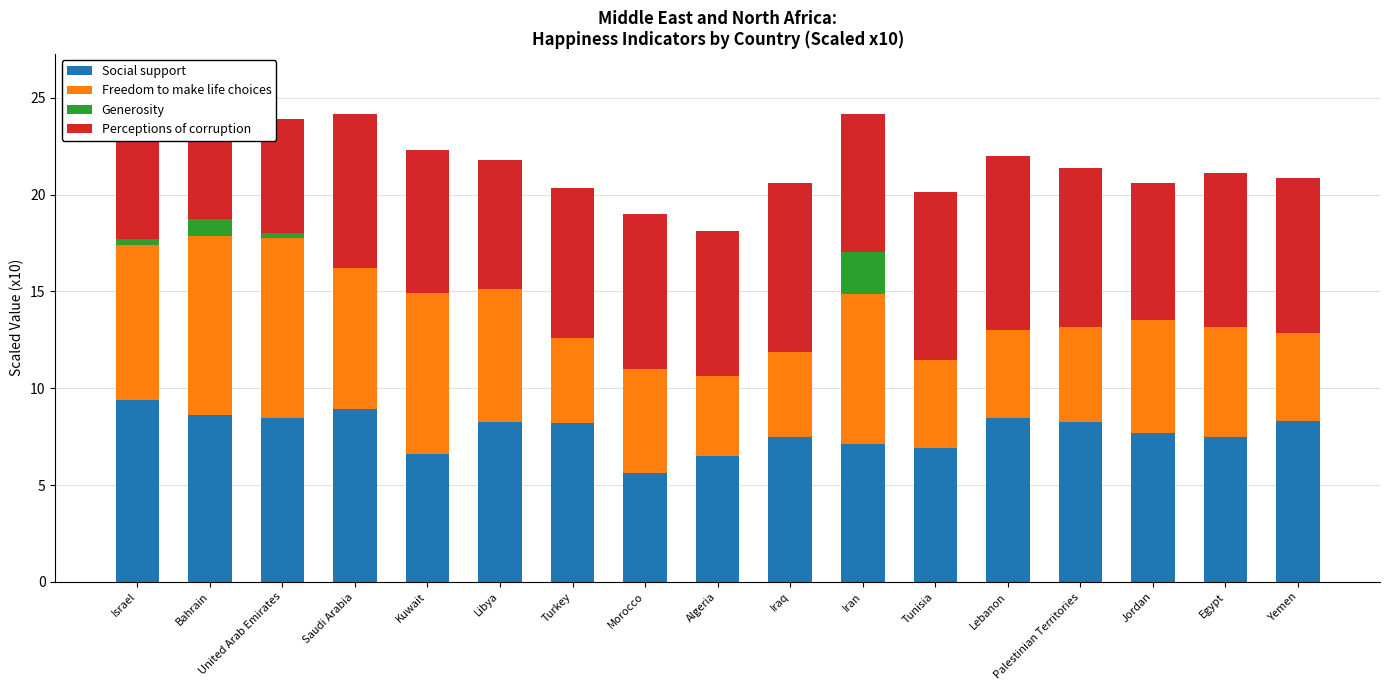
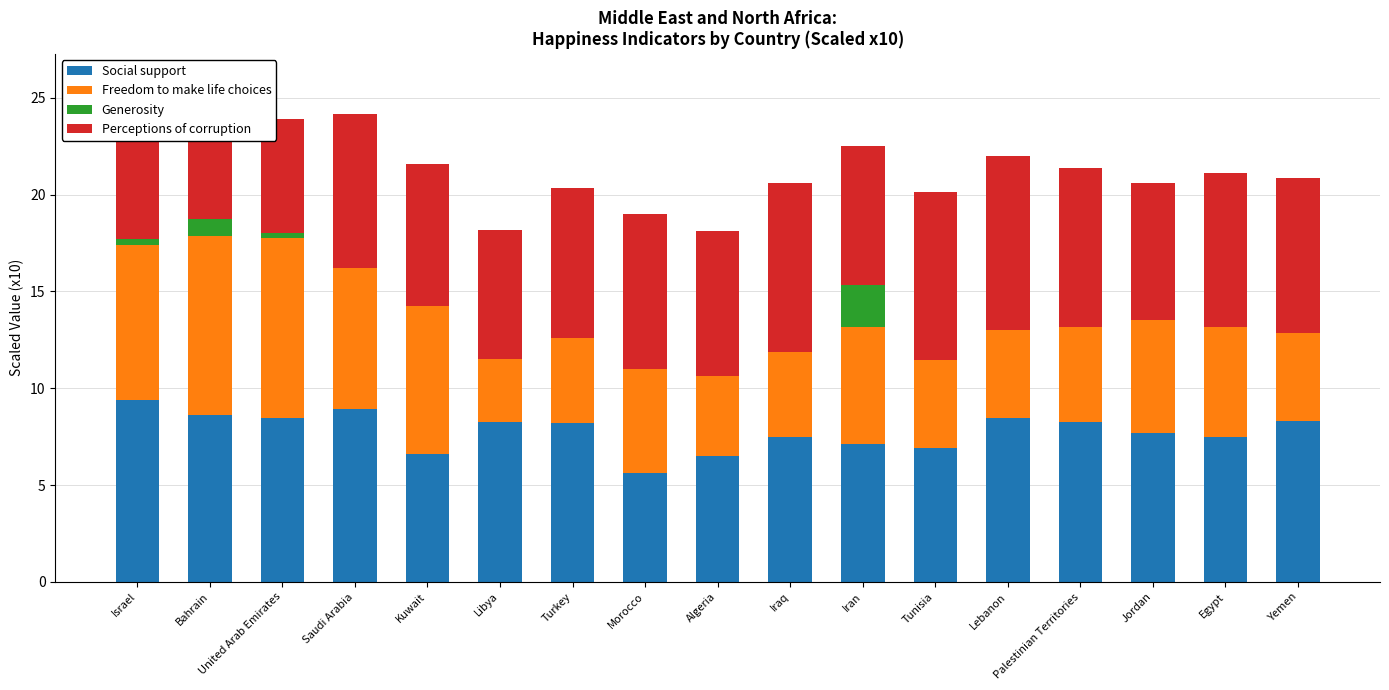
  {
    "Social support": {
      "Israel": 9.4,
      "Bahrain": 8.6,
      "United Arab Emirates": 8.4,
      "Saudi Arabia": 8.9,
      "Kuwait": 6.6,
      "Libya": 8.3,
      "Turkey": 8.2,
      "Morocco": 5.6,
      "Algeria": 6.5,
      "Iraq": 7.5,
      "Iran": 7.1,
      "Tunisia": 6.9,
      "Lebanon": 8.5,
      "Palestinian Territories": 8.3,
      "Jordan": 7.7,
      "Egypt": 7.5,
      "Yemen": 8.3
    },
    "Freedom to make life choices": {
      "Israel": 8.0,
      "Bahrain": 9.3,
      "United Arab Emirates": 9.3,
-     "Iran": 7.8
+     "Iran": 6.1
    },
    "Generosity": {
      "Israel": 0.3,
      "Bahrain": 0.9,
      "United Arab Emirates": 0.2,
-     "Kuwait": -0.3,
-     "Libya": -0.9,
+     "Kuwait": -1.0,
+     "Libya": -4.5,
      "Iran": 2.2
    },
    "Perceptions of corruption": {
      "United Arab Emirates": 5.9,
      "Saudi Arabia": 8.0,
      "Kuwait": 7.4,
      "Libya": 6.7,
      "Turkey": 7.8,
      "Morocco": 8.0,
      "Algeria": 7.5,
      "Iraq": 8.8,
      "Iran": 7.1,
      "Tunisia": 8.7,
      "Lebanon": 9.0,
      "Palestinian Territories": 8.2,
      "Jordan": 7.1,
      "Egypt": 7.9,
      "Yemen": 8.0
    }
  }
